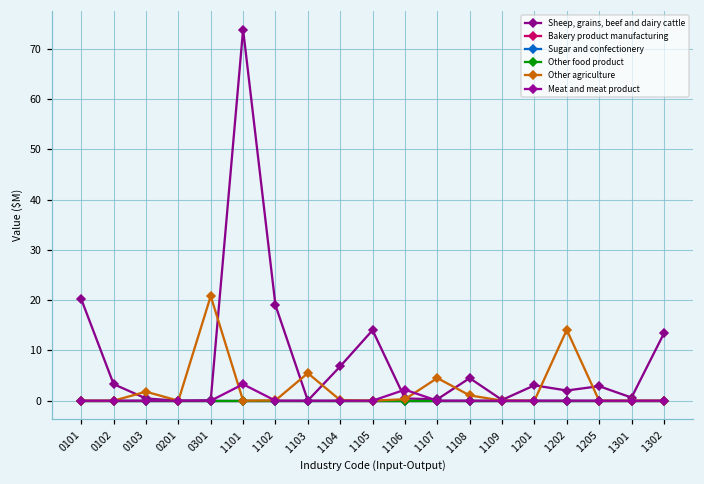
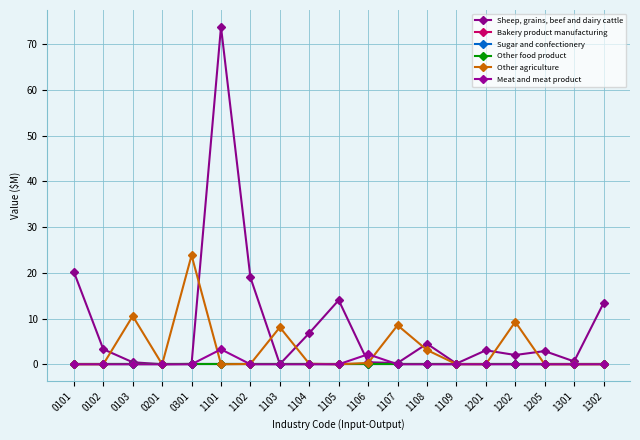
  {
    "Other agriculture": {
-     "0103": 2,
-     "0301": 21,
-     "1103": 5,
-     "1107": 5,
-     "1108": 1,
-     "1202": 14
+     "0103": 11,
+     "0301": 24,
+     "1103": 8,
+     "1107": 9,
+     "1108": 3,
+     "1202": 9
    }
  }
